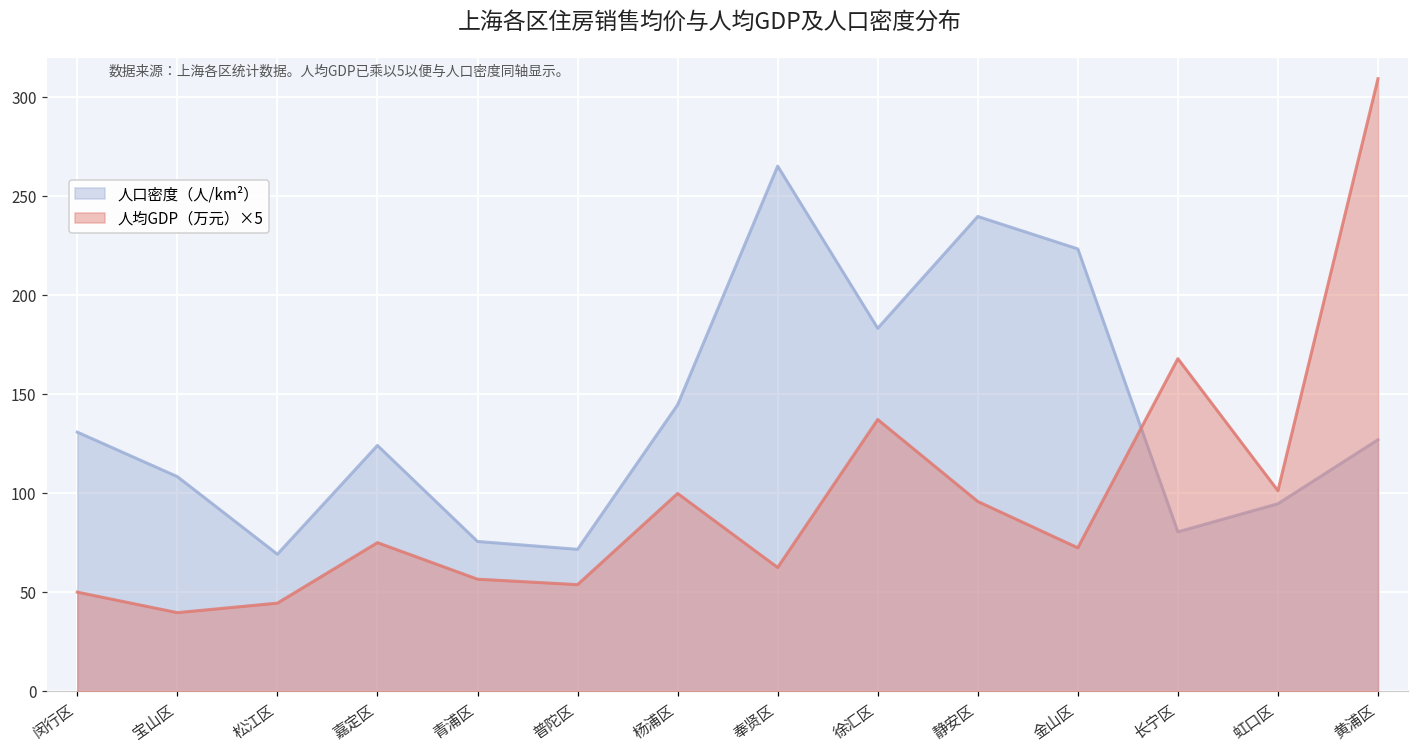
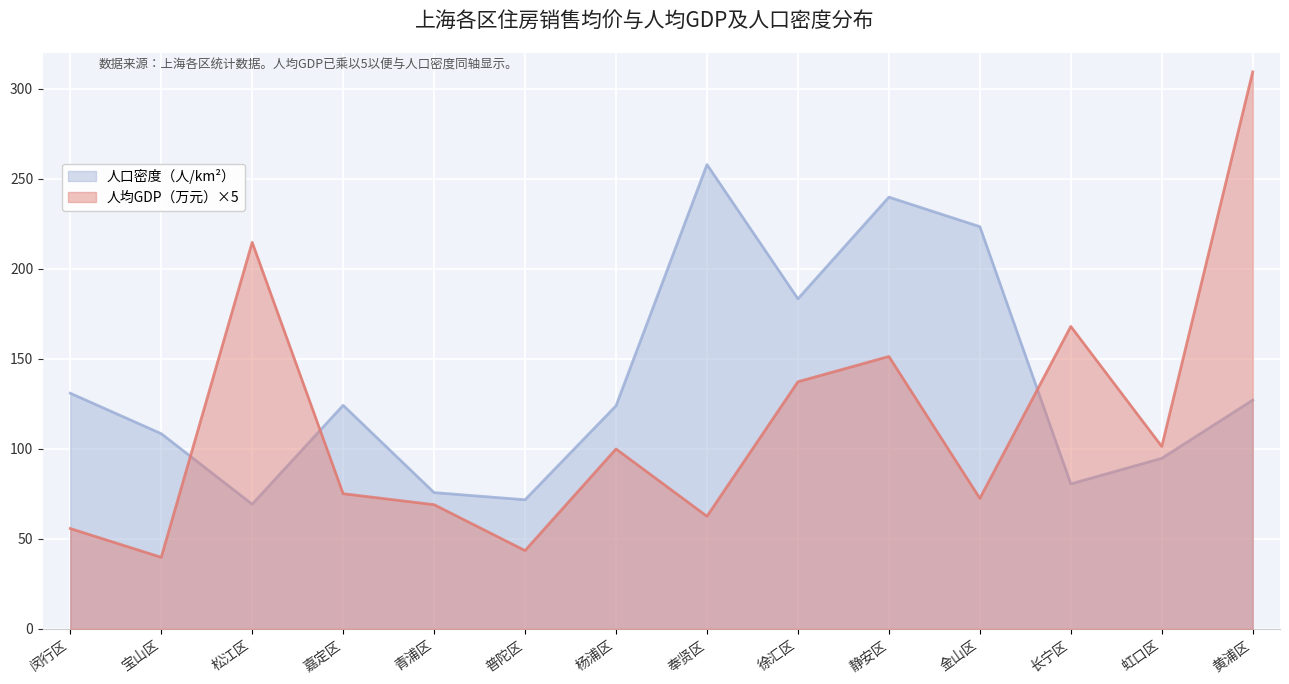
  {
    "人口密度（人/km²）": {
      "闵行区": 131,
      "宝山区": 109,
      "松江区": 69,
      "嘉定区": 124,
      "青浦区": 76,
      "普陀区": 72,
-     "杨浦区": 145,
-     "奉贤区": 265,
+     "杨浦区": 124,
+     "奉贤区": 258,
      "徐汇区": 183,
      "静安区": 240,
      "金山区": 224,
      "长宁区": 81,
      "虹口区": 95,
      "黄浦区": 127
    },
    "人均GDP（万元）×5": {
-     "闵行区": 50,
+     "闵行区": 56,
      "宝山区": 40,
-     "松江区": 45,
+     "松江区": 215,
      "嘉定区": 75,
-     "青浦区": 57,
-     "普陀区": 54,
+     "青浦区": 69,
+     "普陀区": 44,
      "杨浦区": 100,
      "奉贤区": 63,
      "徐汇区": 137,
-     "静安区": 96,
+     "静安区": 151,
      "金山区": 73,
      "长宁区": 168,
      "虹口区": 101,
      "黄浦区": 310
    }
  }
